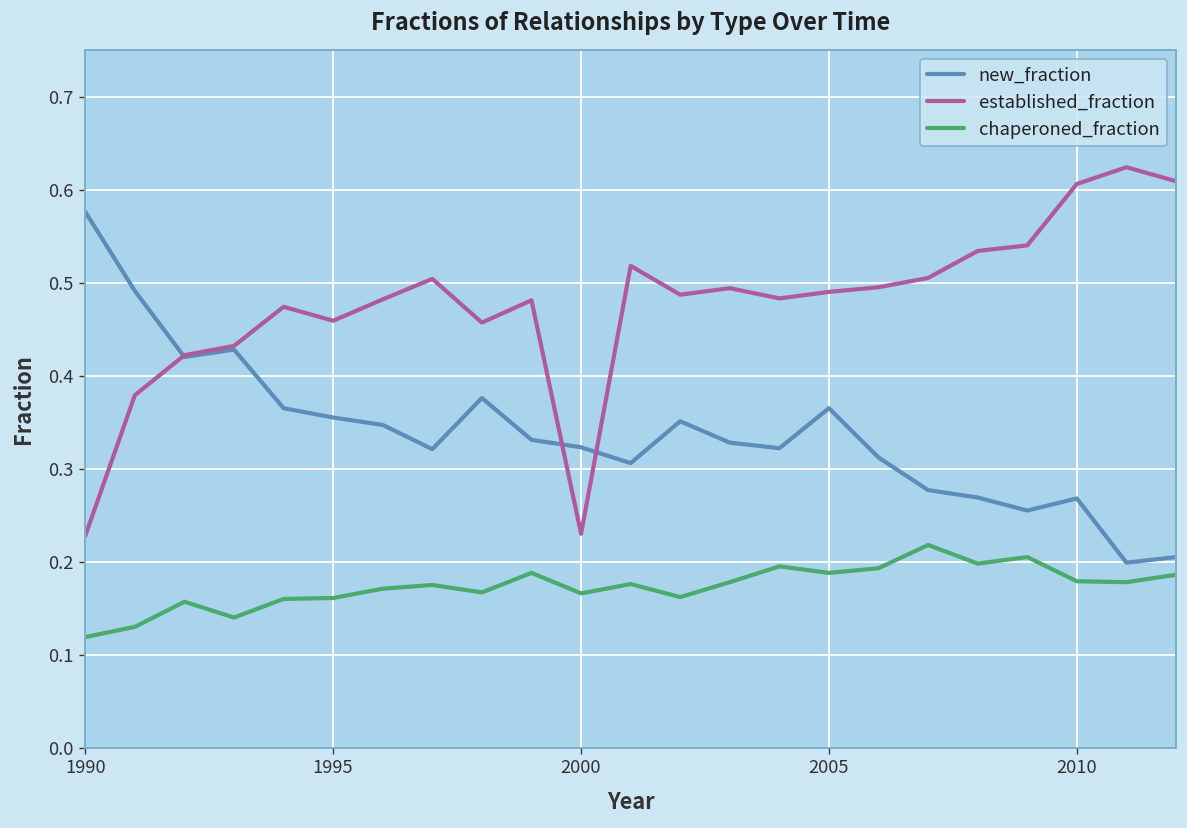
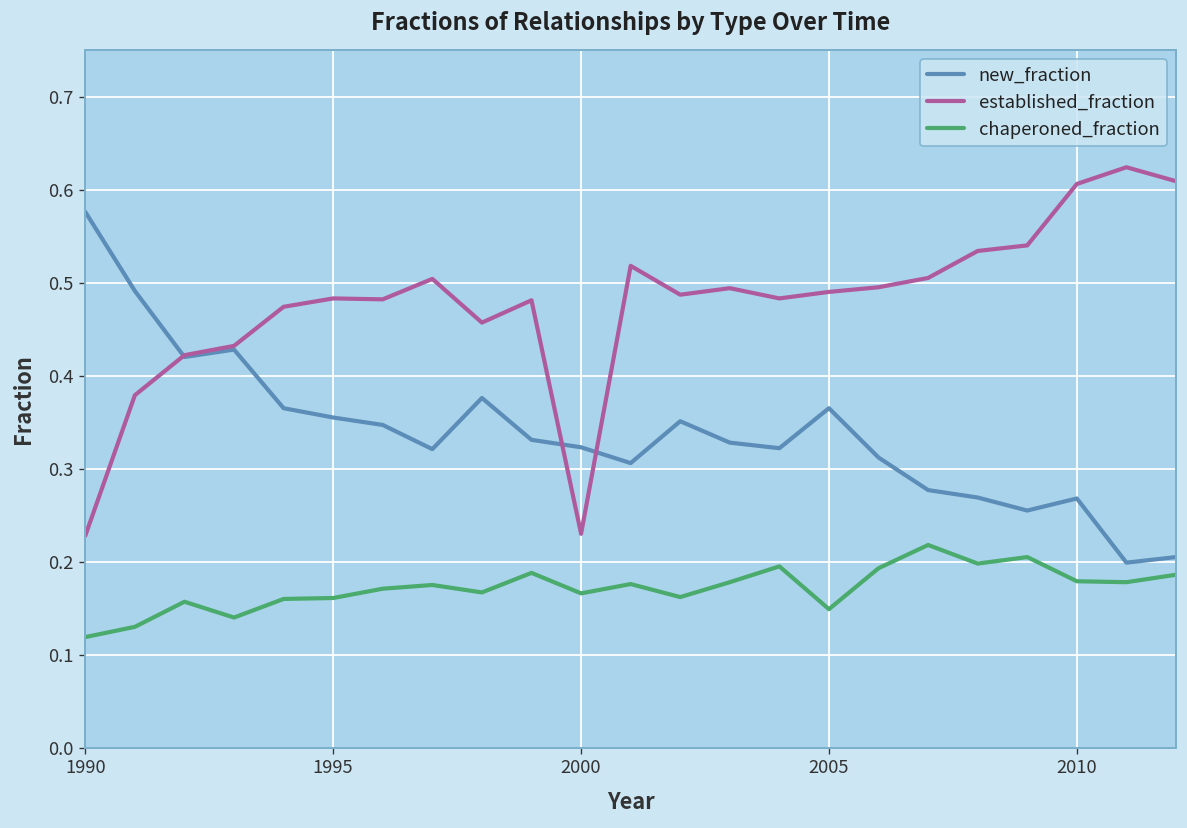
  {
    "new_fraction": {
      "1990": 0.58,
      "1995": 0.36,
      "2000": 0.32,
      "2005": 0.37,
      "2010": 0.27
    },
    "established_fraction": {
      "1990": 0.23,
-     "1995": 0.46,
+     "1995": 0.48,
      "2000": 0.23,
      "2005": 0.49,
      "2010": 0.61
    },
    "chaperoned_fraction": {
      "1990": 0.12,
      "1995": 0.16,
      "2000": 0.17,
-     "2005": 0.19,
+     "2005": 0.15,
      "2010": 0.18
    }
  }
